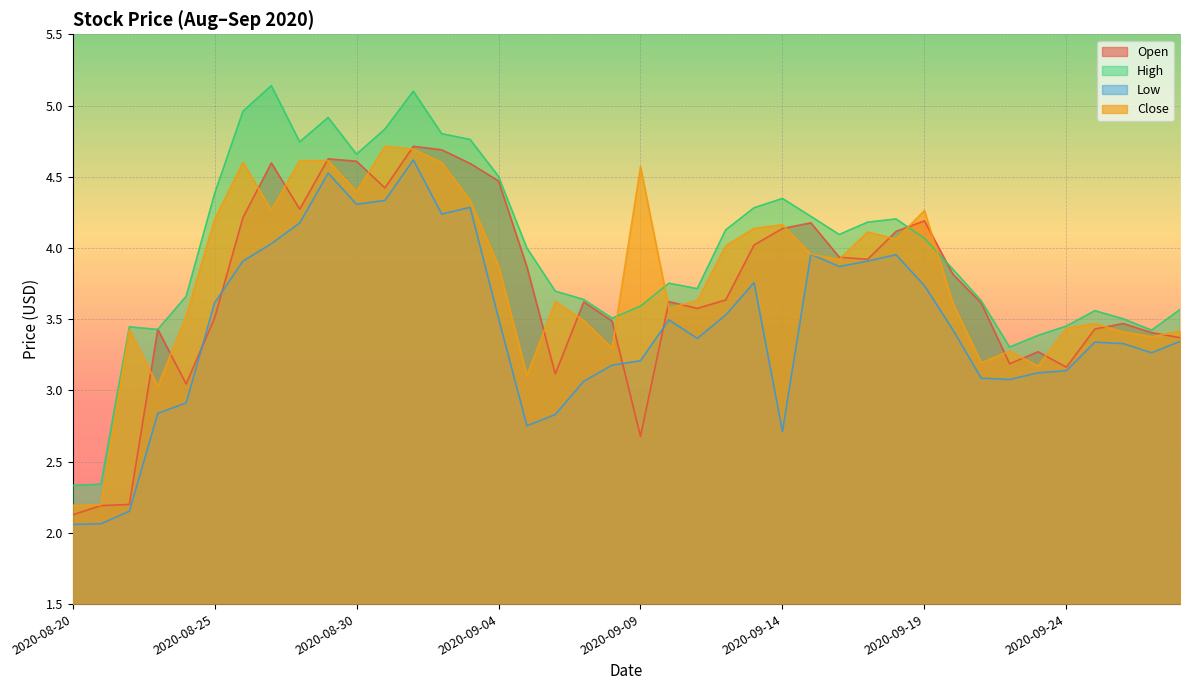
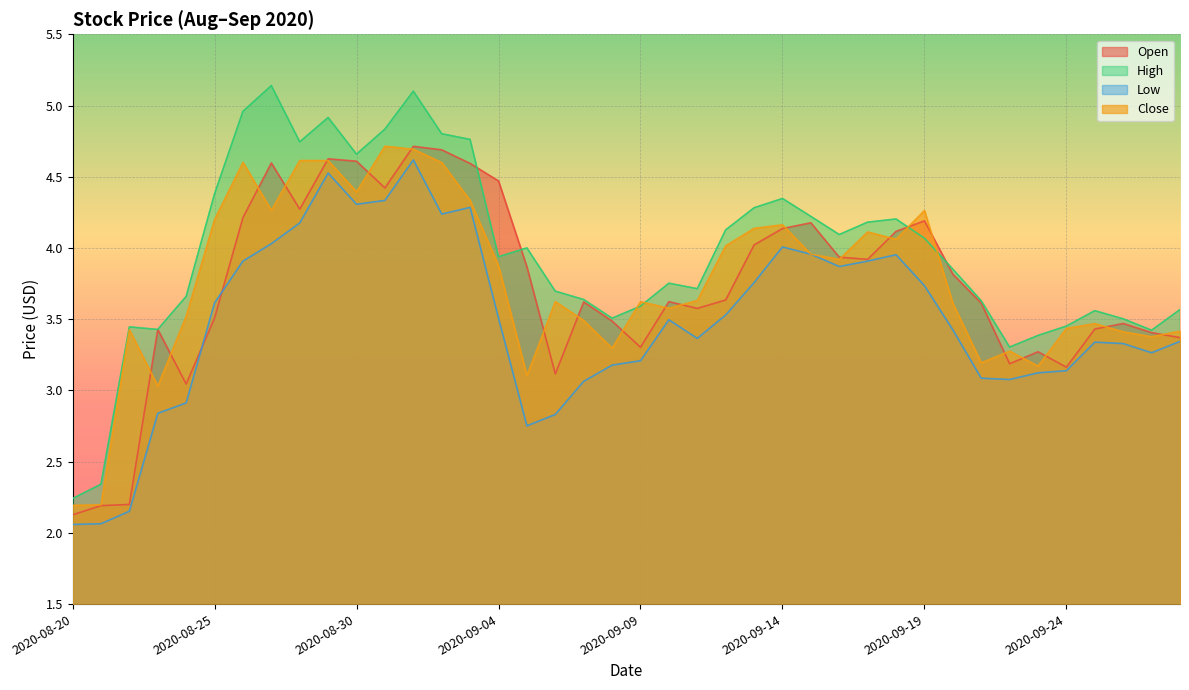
  {
    "Open": {
      "2020-08-20": 2.13,
      "2020-08-25": 3.51,
      "2020-08-30": 4.61,
      "2020-09-04": 4.47,
-     "2020-09-09": 2.68,
+     "2020-09-09": 3.30,
      "2020-09-14": 4.14,
      "2020-09-19": 4.19,
      "2020-09-24": 3.16
    },
    "High": {
-     "2020-08-20": 2.33,
+     "2020-08-20": 2.24,
      "2020-08-25": 4.38,
      "2020-08-30": 4.66,
-     "2020-09-04": 4.50,
+     "2020-09-04": 3.94,
      "2020-09-09": 3.59,
      "2020-09-14": 4.35,
      "2020-09-19": 4.07
    },
    "Low": {
      "2020-08-20": 2.06,
      "2020-08-25": 3.61,
      "2020-08-30": 4.31,
      "2020-09-04": 3.51,
      "2020-09-09": 3.21,
-     "2020-09-14": 2.71,
+     "2020-09-14": 4.01,
      "2020-09-19": 3.74,
      "2020-09-24": 3.14
    },
    "Close": {
      "2020-08-20": 2.19,
      "2020-08-25": 4.20,
      "2020-08-30": 4.39,
      "2020-09-04": 3.88,
-     "2020-09-09": 4.57,
+     "2020-09-09": 3.62,
      "2020-09-14": 4.16,
      "2020-09-19": 4.26
    }
  }
